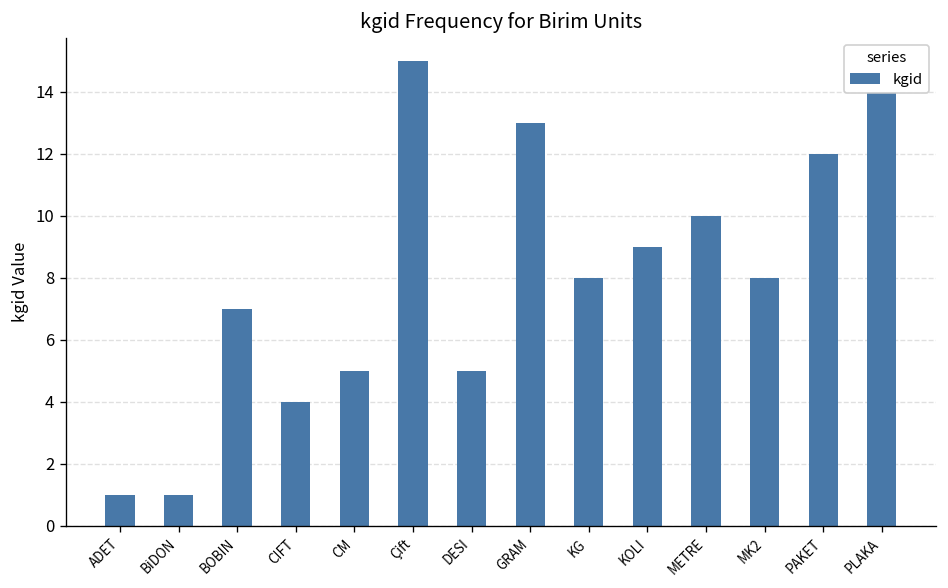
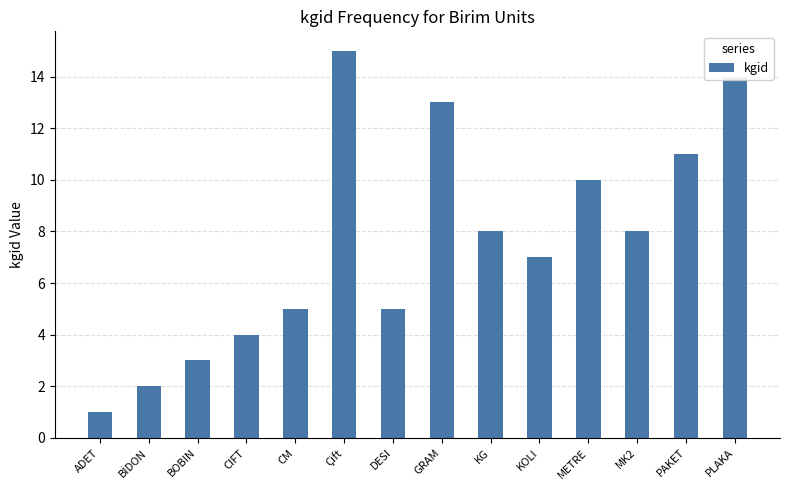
  {
    "ADET": 1,
-   "BİDON": 1,
-   "BOBIN": 7,
+   "BİDON": 2,
+   "BOBIN": 3,
    "CIFT": 4,
    "CM": 5,
    "Çift": 15,
    "DESI": 5,
    "GRAM": 13,
    "KG": 8,
-   "KOLI": 9,
+   "KOLI": 7,
    "METRE": 10,
    "MK2": 8,
-   "PAKET": 12
+   "PAKET": 11
  }
